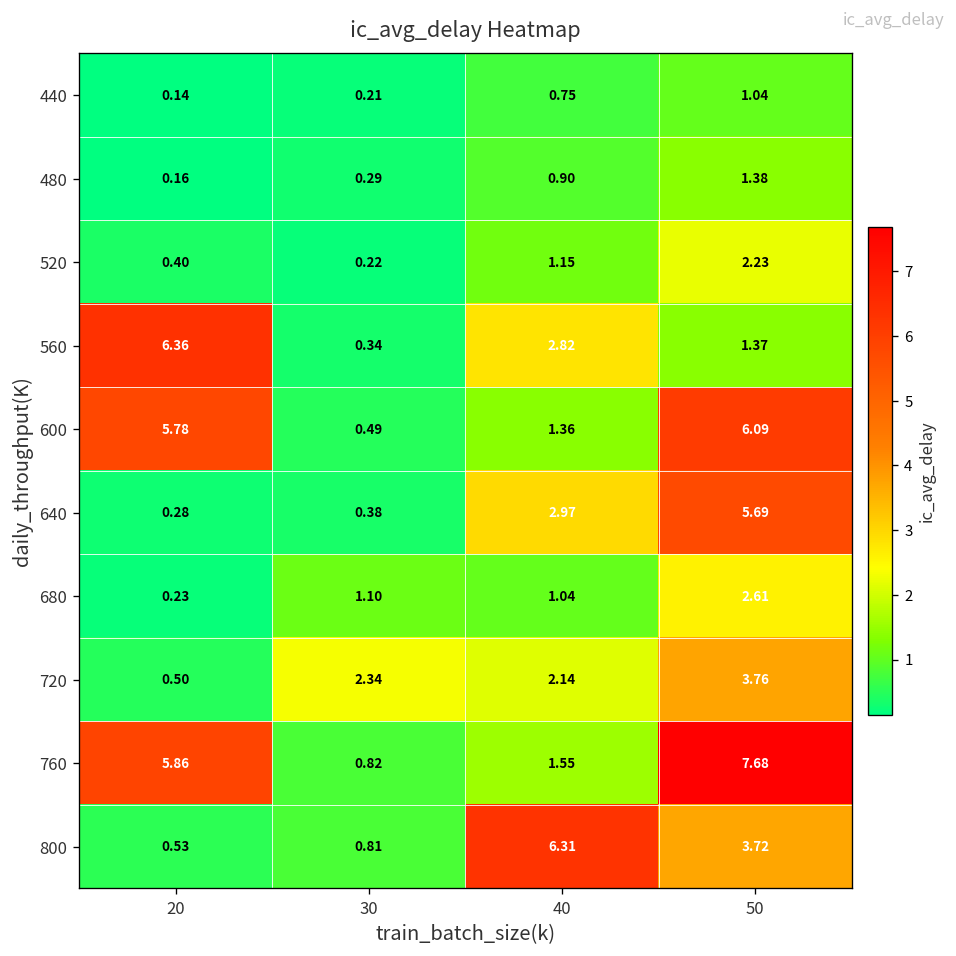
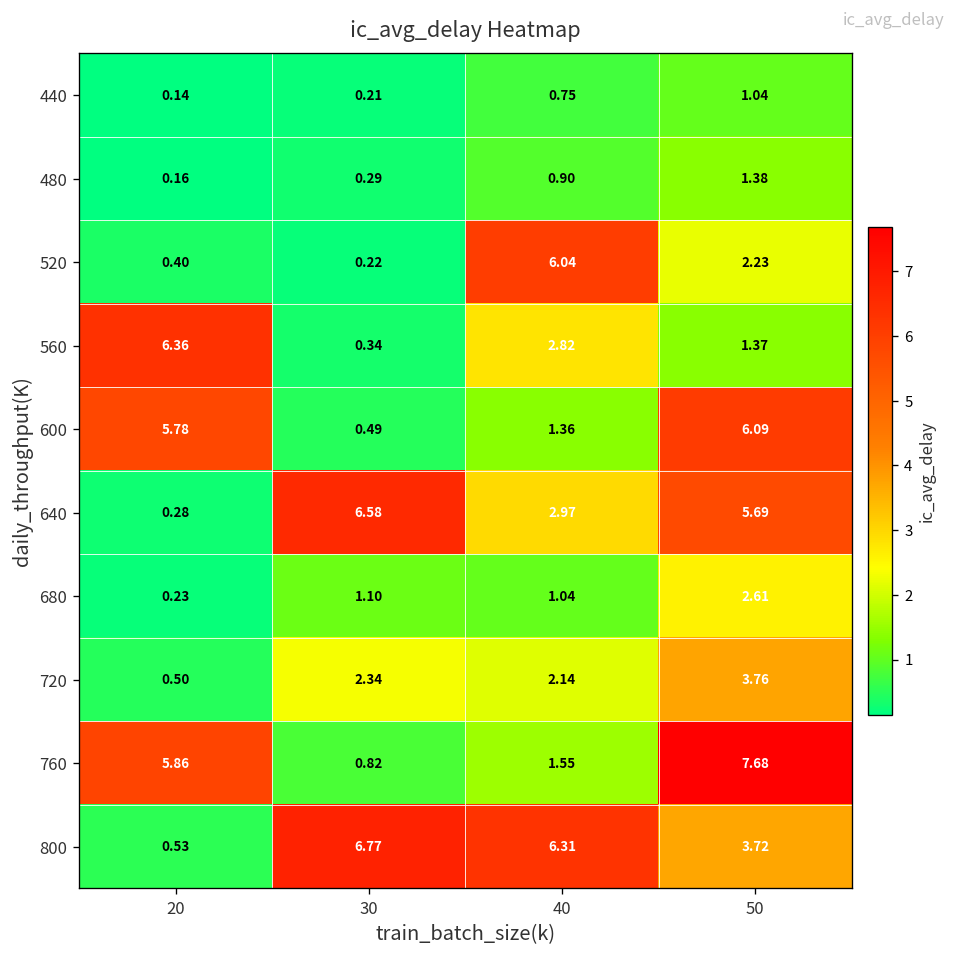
  {
    "440": {
      "20": 0.14,
      "30": 0.21,
      "40": 0.75,
      "50": 1.04
    },
    "480": {
      "20": 0.16,
      "30": 0.29,
      "40": 0.90,
      "50": 1.38
    },
    "520": {
      "20": 0.40,
      "30": 0.22,
-     "40": 1.15,
+     "40": 6.04,
      "50": 2.23
    },
    "560": {
      "20": 6.36,
      "30": 0.34,
      "40": 2.82,
      "50": 1.37
    },
    "600": {
      "20": 5.78,
      "30": 0.49,
      "40": 1.36,
      "50": 6.09
    },
    "640": {
      "20": 0.28,
-     "30": 0.38,
+     "30": 6.58,
      "40": 2.97,
      "50": 5.69
    },
    "680": {
      "20": 0.23,
      "30": 1.10,
      "40": 1.04,
      "50": 2.61
    },
    "720": {
      "20": 0.50,
      "30": 2.34,
      "40": 2.14,
      "50": 3.76
    },
    "760": {
      "20": 5.86,
      "30": 0.82,
      "40": 1.55,
      "50": 7.68
    },
    "800": {
      "20": 0.53,
-     "30": 0.81,
+     "30": 6.77,
      "40": 6.31,
      "50": 3.72
    }
  }
